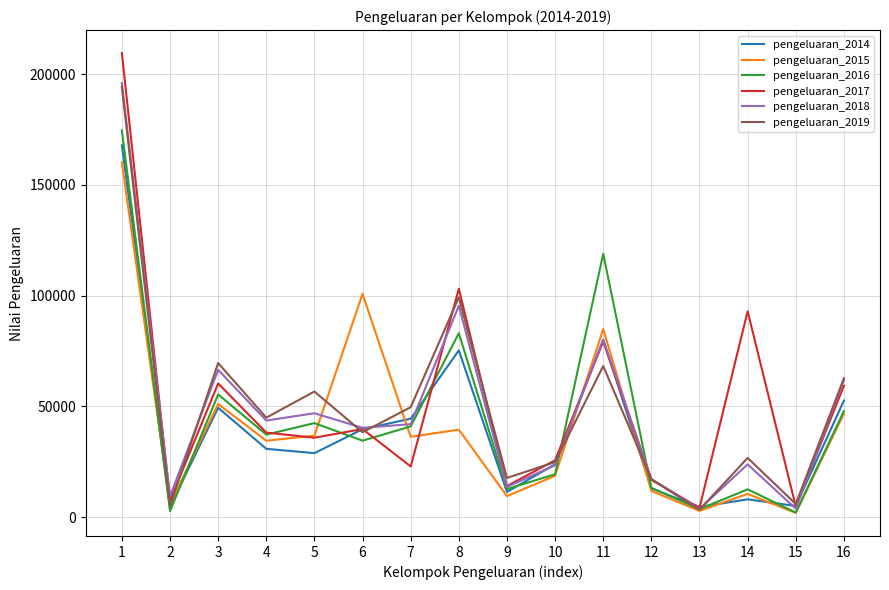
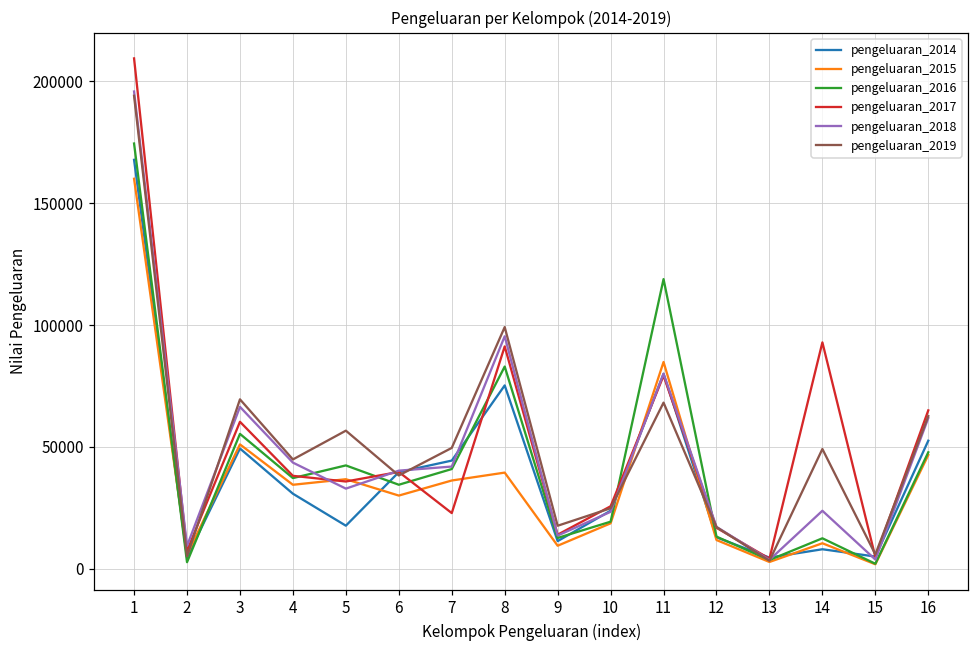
  {
    "pengeluaran_2014": {
      "1": 168000,
      "3": 49000,
      "4": 31000,
-     "5": 29000,
+     "5": 18000,
      "7": 44000,
      "8": 75000,
      "9": 11000,
      "14": 8000,
      "16": 53000
    },
    "pengeluaran_2015": {
      "1": 160000,
      "3": 51000,
      "4": 34000,
-     "6": 101000,
+     "6": 30000,
      "7": 36000,
      "8": 39000,
      "9": 9000,
      "11": 85000,
      "14": 10000
    },
    "pengeluaran_2016": {
      "1": 175000,
      "2": 3000,
      "3": 55000,
      "5": 42000,
      "6": 34000,
      "8": 83000,
      "11": 119000,
      "14": 13000
    },
    "pengeluaran_2017": {
      "1": 209000,
      "2": 7000,
      "3": 60000,
      "7": 23000,
-     "8": 103000,
+     "8": 91000,
      "14": 93000,
-     "16": 59000
+     "16": 65000
    },
    "pengeluaran_2018": {
      "1": 196000,
      "2": 9000,
      "3": 66000,
      "4": 44000,
-     "5": 47000,
+     "5": 33000,
      "8": 95000,
      "14": 24000
    },
    "pengeluaran_2019": {
      "1": 194000,
      "3": 70000,
      "4": 45000,
      "5": 57000,
      "6": 38000,
      "7": 50000,
      "8": 99000,
      "9": 18000,
      "11": 68000,
-     "14": 27000
+     "14": 49000
    }
  }
